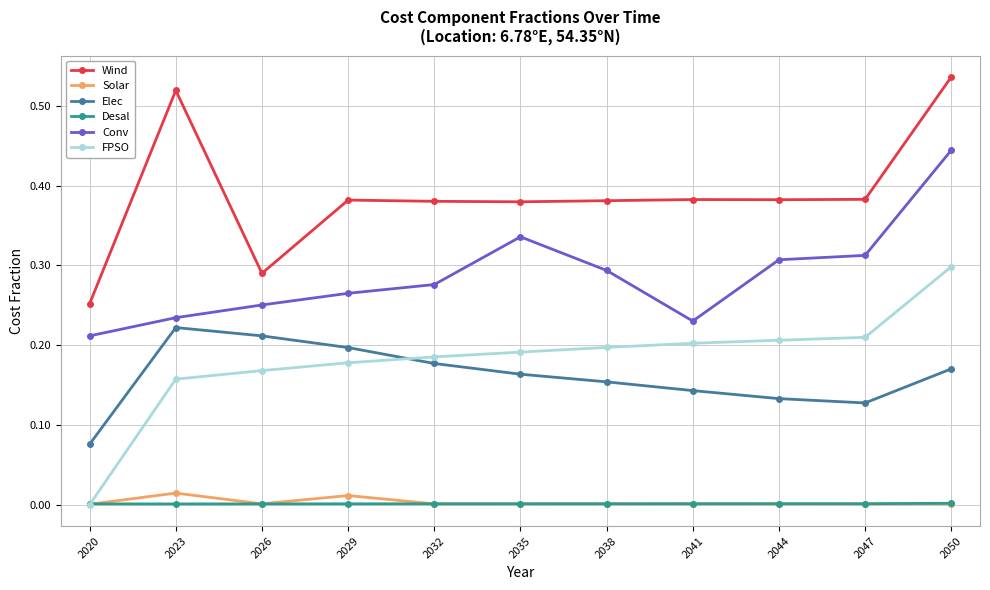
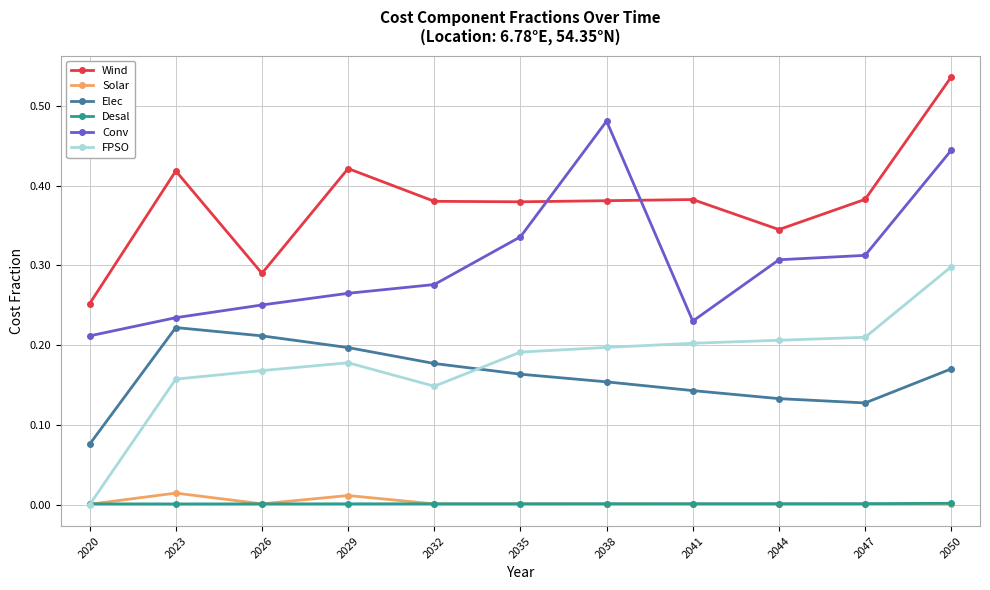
  {
    "Wind": {
      "2020": 0.25,
-     "2023": 0.52,
+     "2023": 0.42,
      "2026": 0.29,
-     "2029": 0.38,
+     "2029": 0.42,
      "2032": 0.38,
      "2035": 0.38,
      "2038": 0.38,
      "2041": 0.38,
-     "2044": 0.38,
+     "2044": 0.35,
      "2047": 0.38,
      "2050": 0.54
    },
    "Solar": {
      "2023": 0.01,
      "2029": 0.01
    },
    "Conv": {
      "2020": 0.21,
      "2023": 0.23,
      "2026": 0.25,
      "2029": 0.27,
      "2032": 0.28,
      "2035": 0.34,
-     "2038": 0.29,
+     "2038": 0.48,
      "2041": 0.23,
      "2044": 0.31,
      "2047": 0.31,
      "2050": 0.44
    },
    "FPSO": {
      "2023": 0.16,
      "2026": 0.17,
      "2029": 0.18,
-     "2032": 0.19,
+     "2032": 0.15,
      "2035": 0.19,
      "2038": 0.20,
      "2041": 0.20,
      "2044": 0.21,
      "2047": 0.21,
      "2050": 0.30
    }
  }
